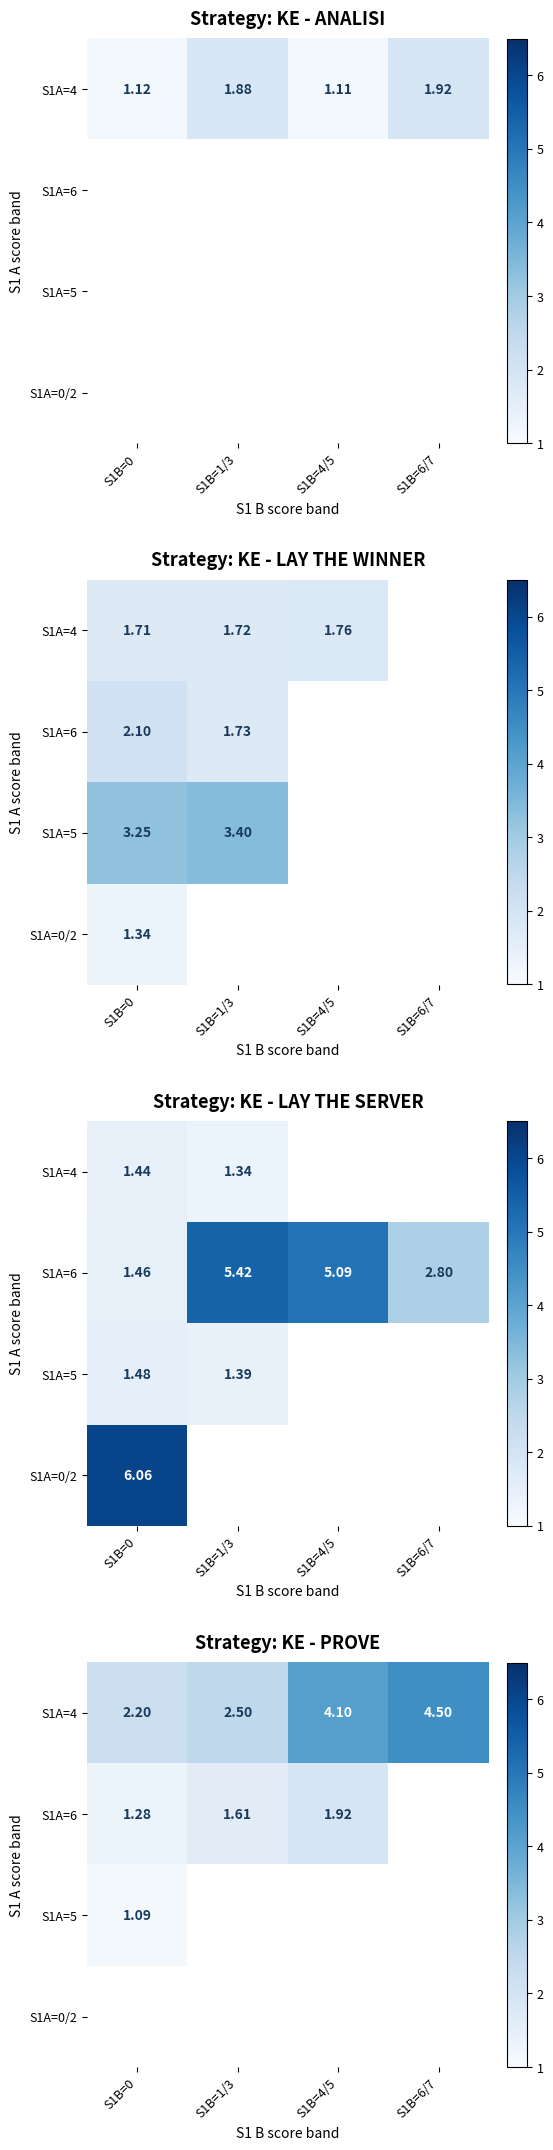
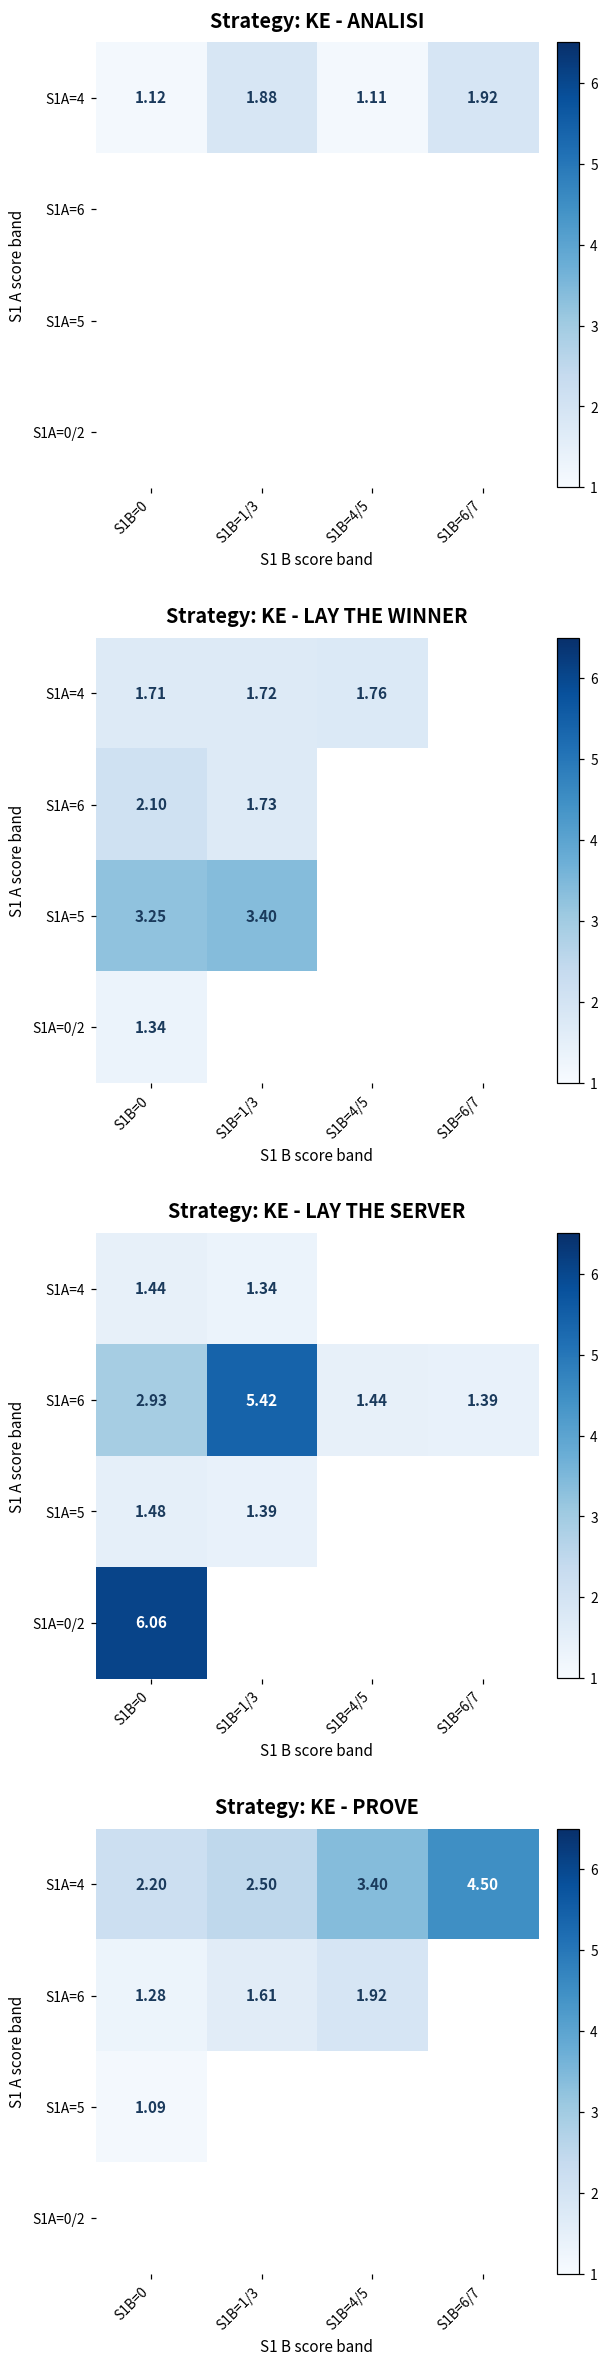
  {
    "Strategy: KE - ANALISI": {
      "S1A=4": {
        "S1B=0": 1.12,
        "S1B=1/3": 1.88,
        "S1B=4/5": 1.11,
        "S1B=6/7": 1.92
      }
    },
    "Strategy: KE - LAY THE WINNER": {
      "S1A=4": {
        "S1B=0": 1.71,
        "S1B=1/3": 1.72,
        "S1B=4/5": 1.76
      },
      "S1A=6": {
        "S1B=0": 2.10,
        "S1B=1/3": 1.73
      },
      "S1A=5": {
        "S1B=0": 3.25,
        "S1B=1/3": 3.40
      },
      "S1A=0/2": {
        "S1B=0": 1.34
      }
    },
    "Strategy: KE - LAY THE SERVER": {
      "S1A=4": {
        "S1B=0": 1.44,
        "S1B=1/3": 1.34
      },
      "S1A=6": {
-       "S1B=0": 1.46,
+       "S1B=0": 2.93,
        "S1B=1/3": 5.42,
-       "S1B=4/5": 5.09,
-       "S1B=6/7": 2.80
+       "S1B=4/5": 1.44,
+       "S1B=6/7": 1.39
      },
      "S1A=5": {
        "S1B=0": 1.48,
        "S1B=1/3": 1.39
      },
      "S1A=0/2": {
        "S1B=0": 6.06
      }
    },
    "Strategy: KE - PROVE": {
      "S1A=4": {
        "S1B=0": 2.20,
        "S1B=1/3": 2.50,
-       "S1B=4/5": 4.10,
+       "S1B=4/5": 3.40,
        "S1B=6/7": 4.50
      },
      "S1A=6": {
        "S1B=0": 1.28,
        "S1B=1/3": 1.61,
        "S1B=4/5": 1.92
      },
      "S1A=5": {
        "S1B=0": 1.09
      }
    }
  }
